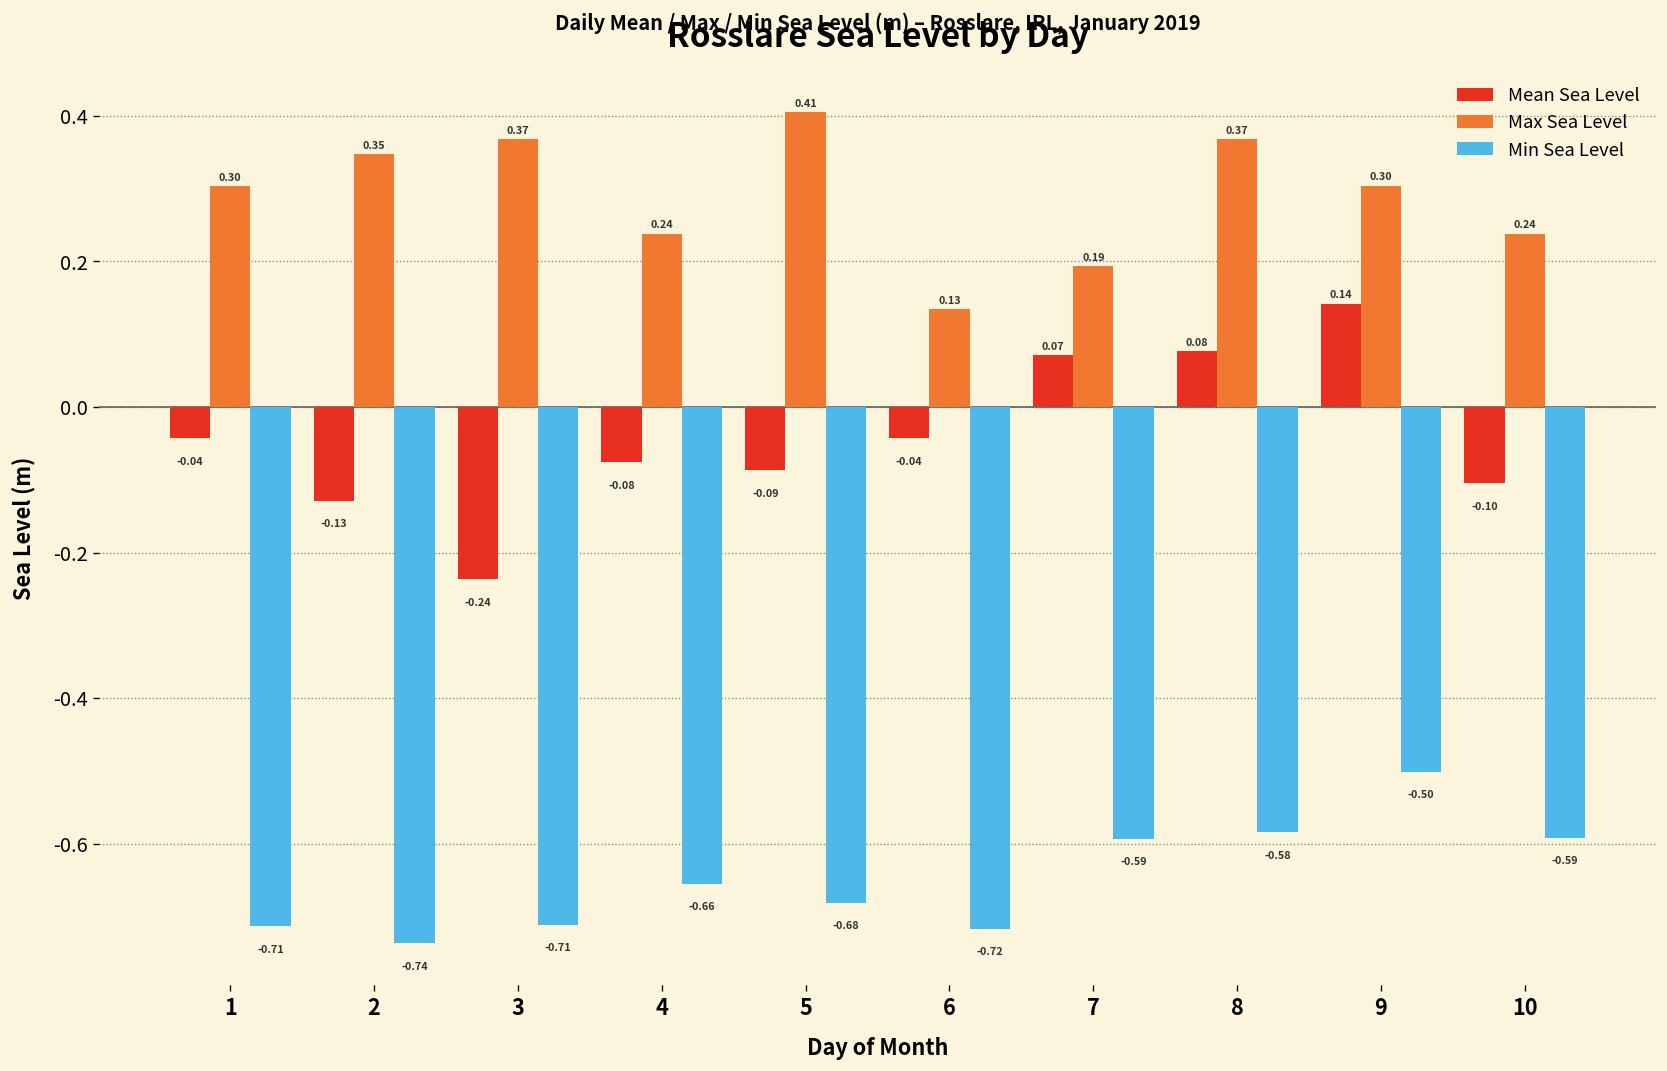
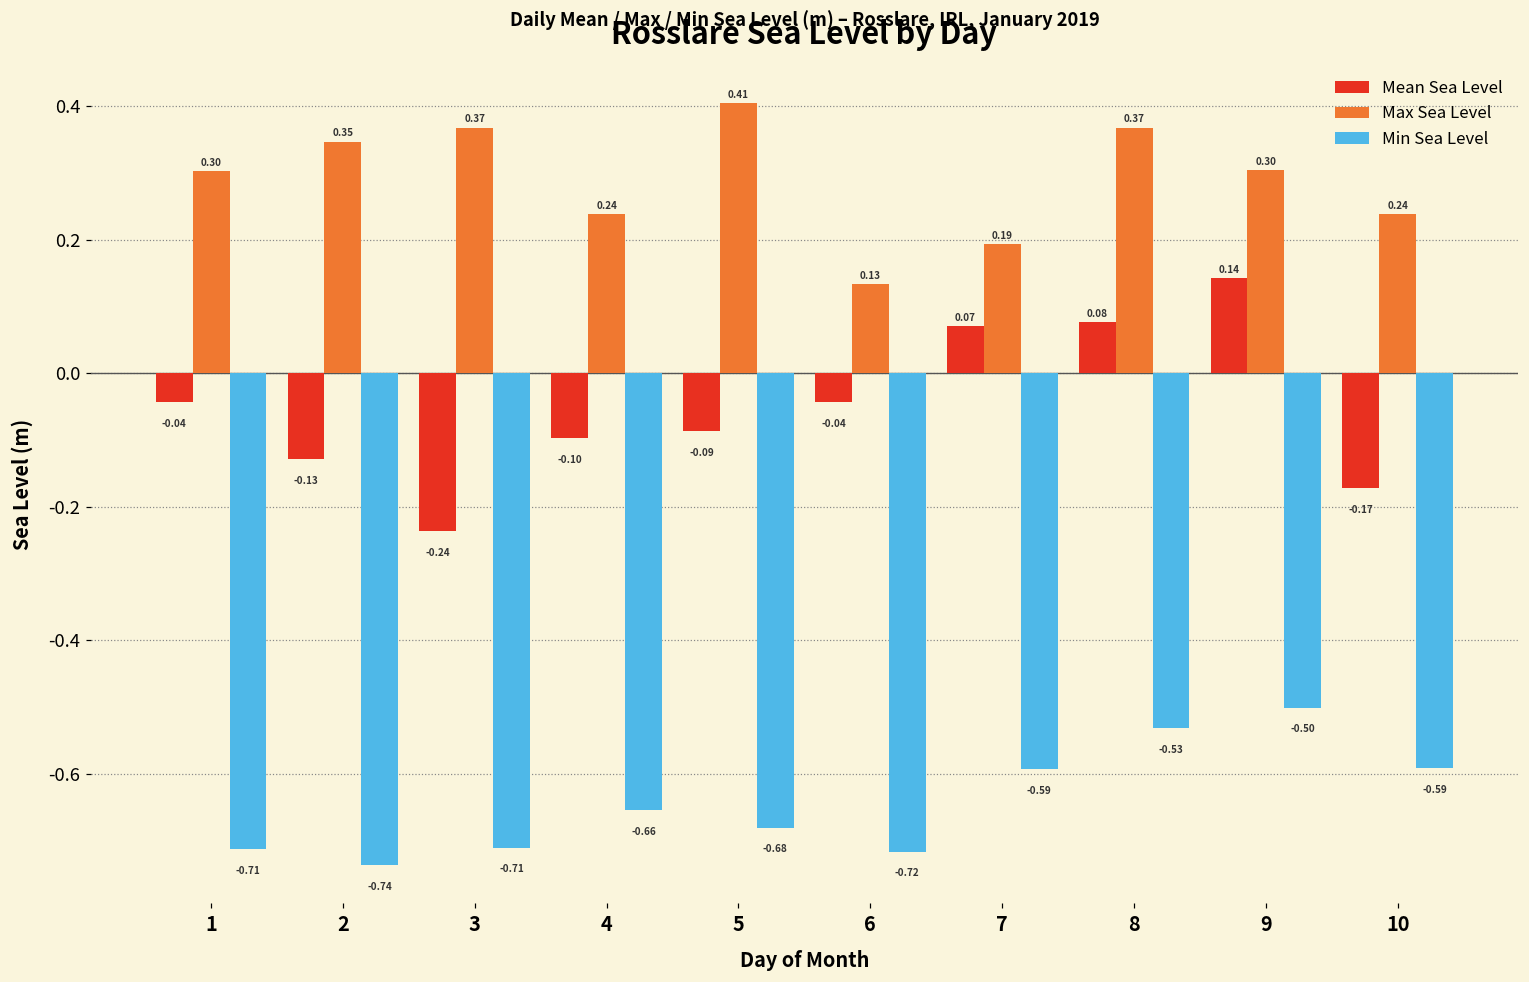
  {
    "Mean Sea Level": {
      "1": -0.04,
      "2": -0.13,
      "3": -0.24,
-     "4": -0.08,
+     "4": -0.10,
      "5": -0.09,
      "6": -0.04,
      "7": 0.07,
      "8": 0.08,
      "9": 0.14,
-     "10": -0.10
+     "10": -0.17
    },
    "Max Sea Level": {
      "1": 0.30,
      "2": 0.35,
      "3": 0.37,
      "4": 0.24,
      "5": 0.41,
      "6": 0.13,
      "7": 0.19,
      "8": 0.37,
      "9": 0.30,
      "10": 0.24
    },
    "Min Sea Level": {
      "1": -0.71,
      "2": -0.74,
      "3": -0.71,
      "4": -0.66,
      "5": -0.68,
      "6": -0.72,
      "7": -0.59,
-     "8": -0.58,
+     "8": -0.53,
      "9": -0.50,
      "10": -0.59
    }
  }
